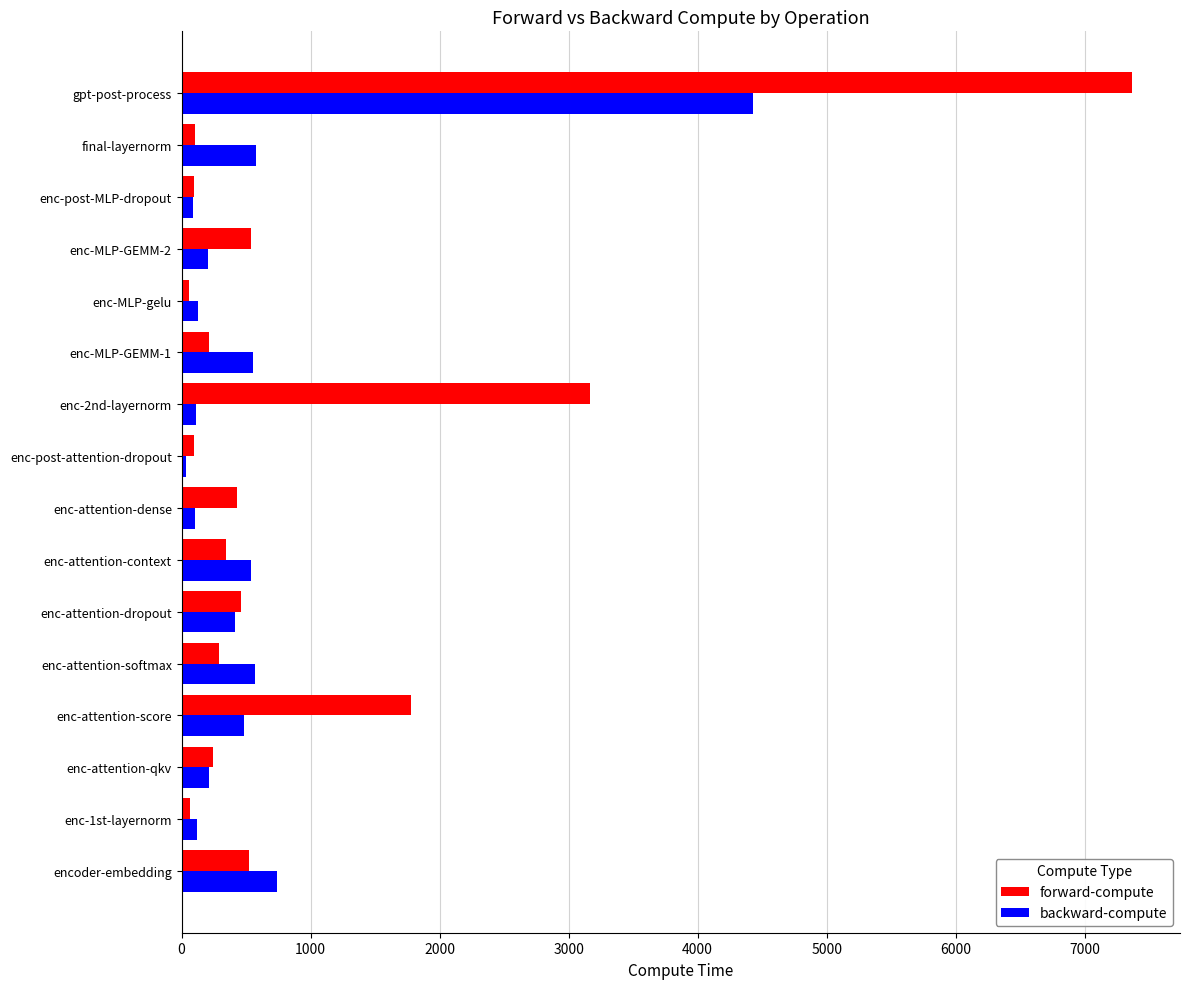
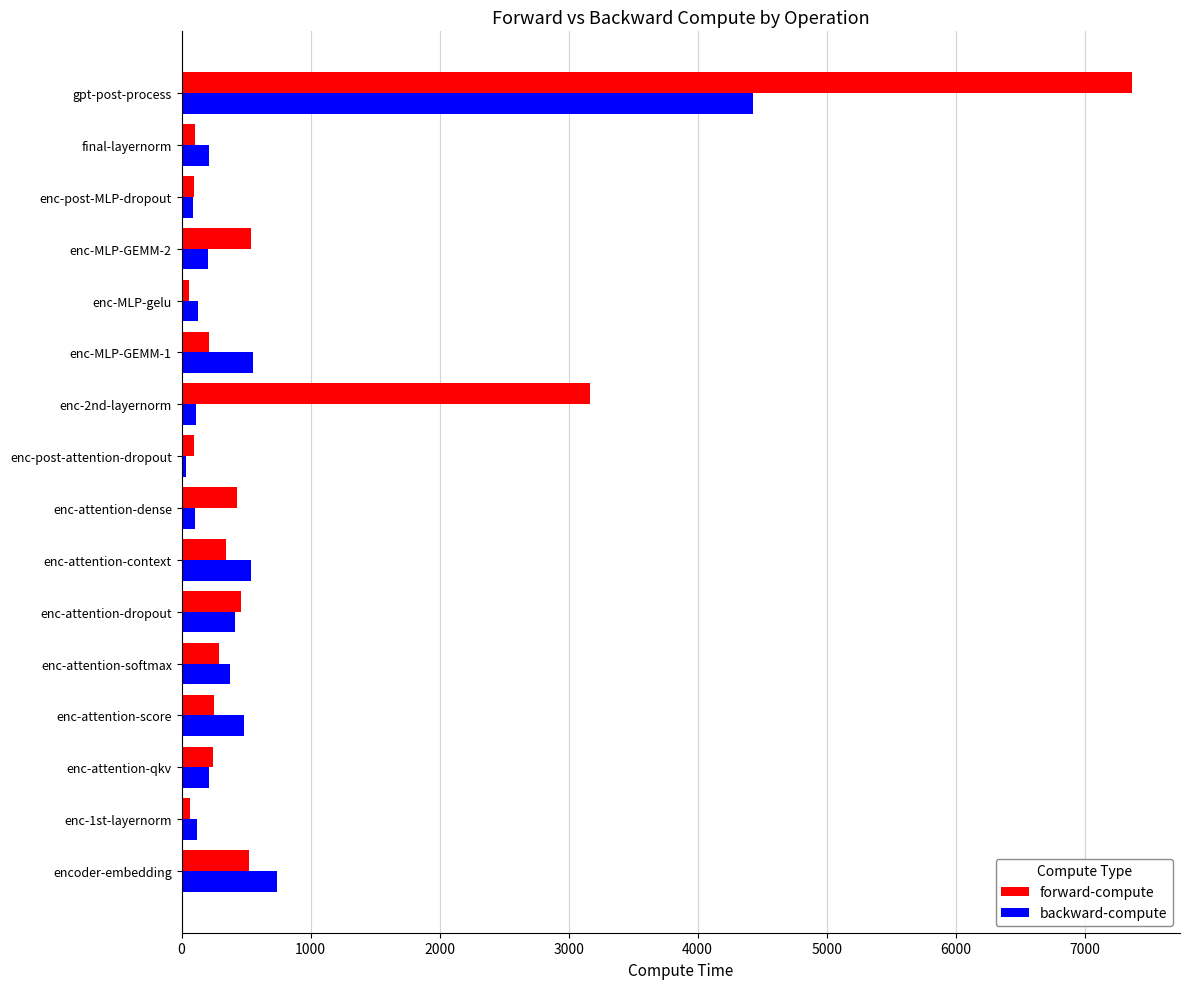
  {
    "forward-compute": {
      "gpt-post-process": 7370,
      "final-layernorm": 100,
      "enc-post-MLP-dropout": 100,
      "enc-MLP-GEMM-2": 540,
      "enc-MLP-gelu": 60,
      "enc-MLP-GEMM-1": 210,
      "enc-2nd-layernorm": 3160,
      "enc-post-attention-dropout": 100,
      "enc-attention-dense": 430,
      "enc-attention-context": 350,
      "enc-attention-dropout": 460,
      "enc-attention-softmax": 290,
-     "enc-attention-score": 1780,
+     "enc-attention-score": 250,
      "enc-attention-qkv": 240,
      "enc-1st-layernorm": 70,
      "encoder-embedding": 520
    },
    "backward-compute": {
      "gpt-post-process": 4430,
-     "final-layernorm": 580,
+     "final-layernorm": 210,
      "enc-post-MLP-dropout": 90,
      "enc-MLP-GEMM-2": 200,
      "enc-MLP-gelu": 120,
      "enc-MLP-GEMM-1": 550,
      "enc-2nd-layernorm": 110,
      "enc-post-attention-dropout": 30,
      "enc-attention-dense": 100,
      "enc-attention-context": 540,
      "enc-attention-dropout": 410,
-     "enc-attention-softmax": 570,
+     "enc-attention-softmax": 370,
      "enc-attention-score": 490,
      "enc-attention-qkv": 210,
      "enc-1st-layernorm": 120,
      "encoder-embedding": 740
    }
  }
